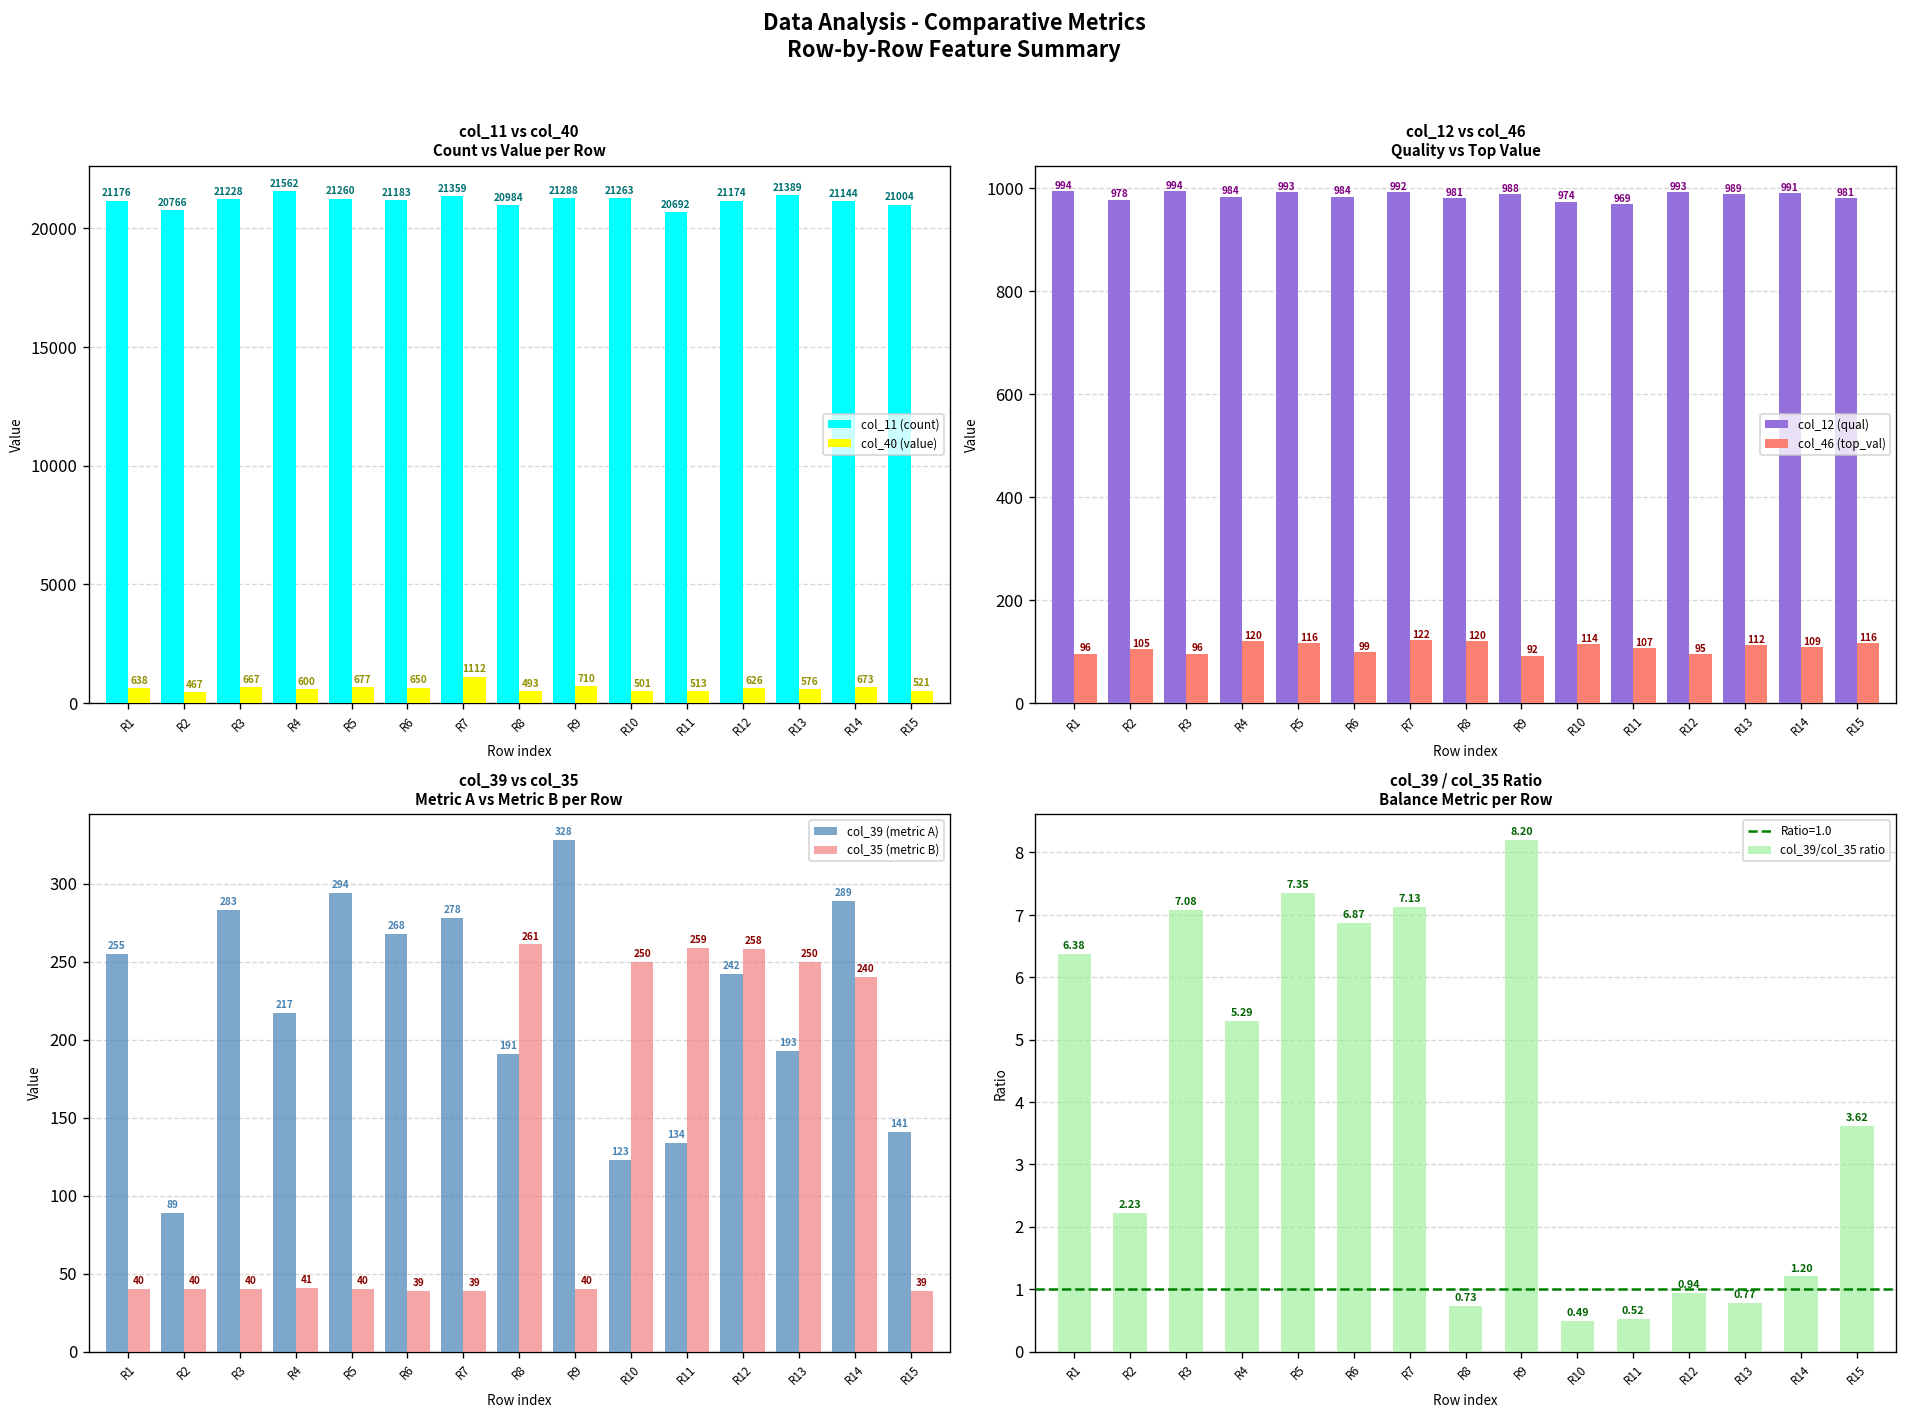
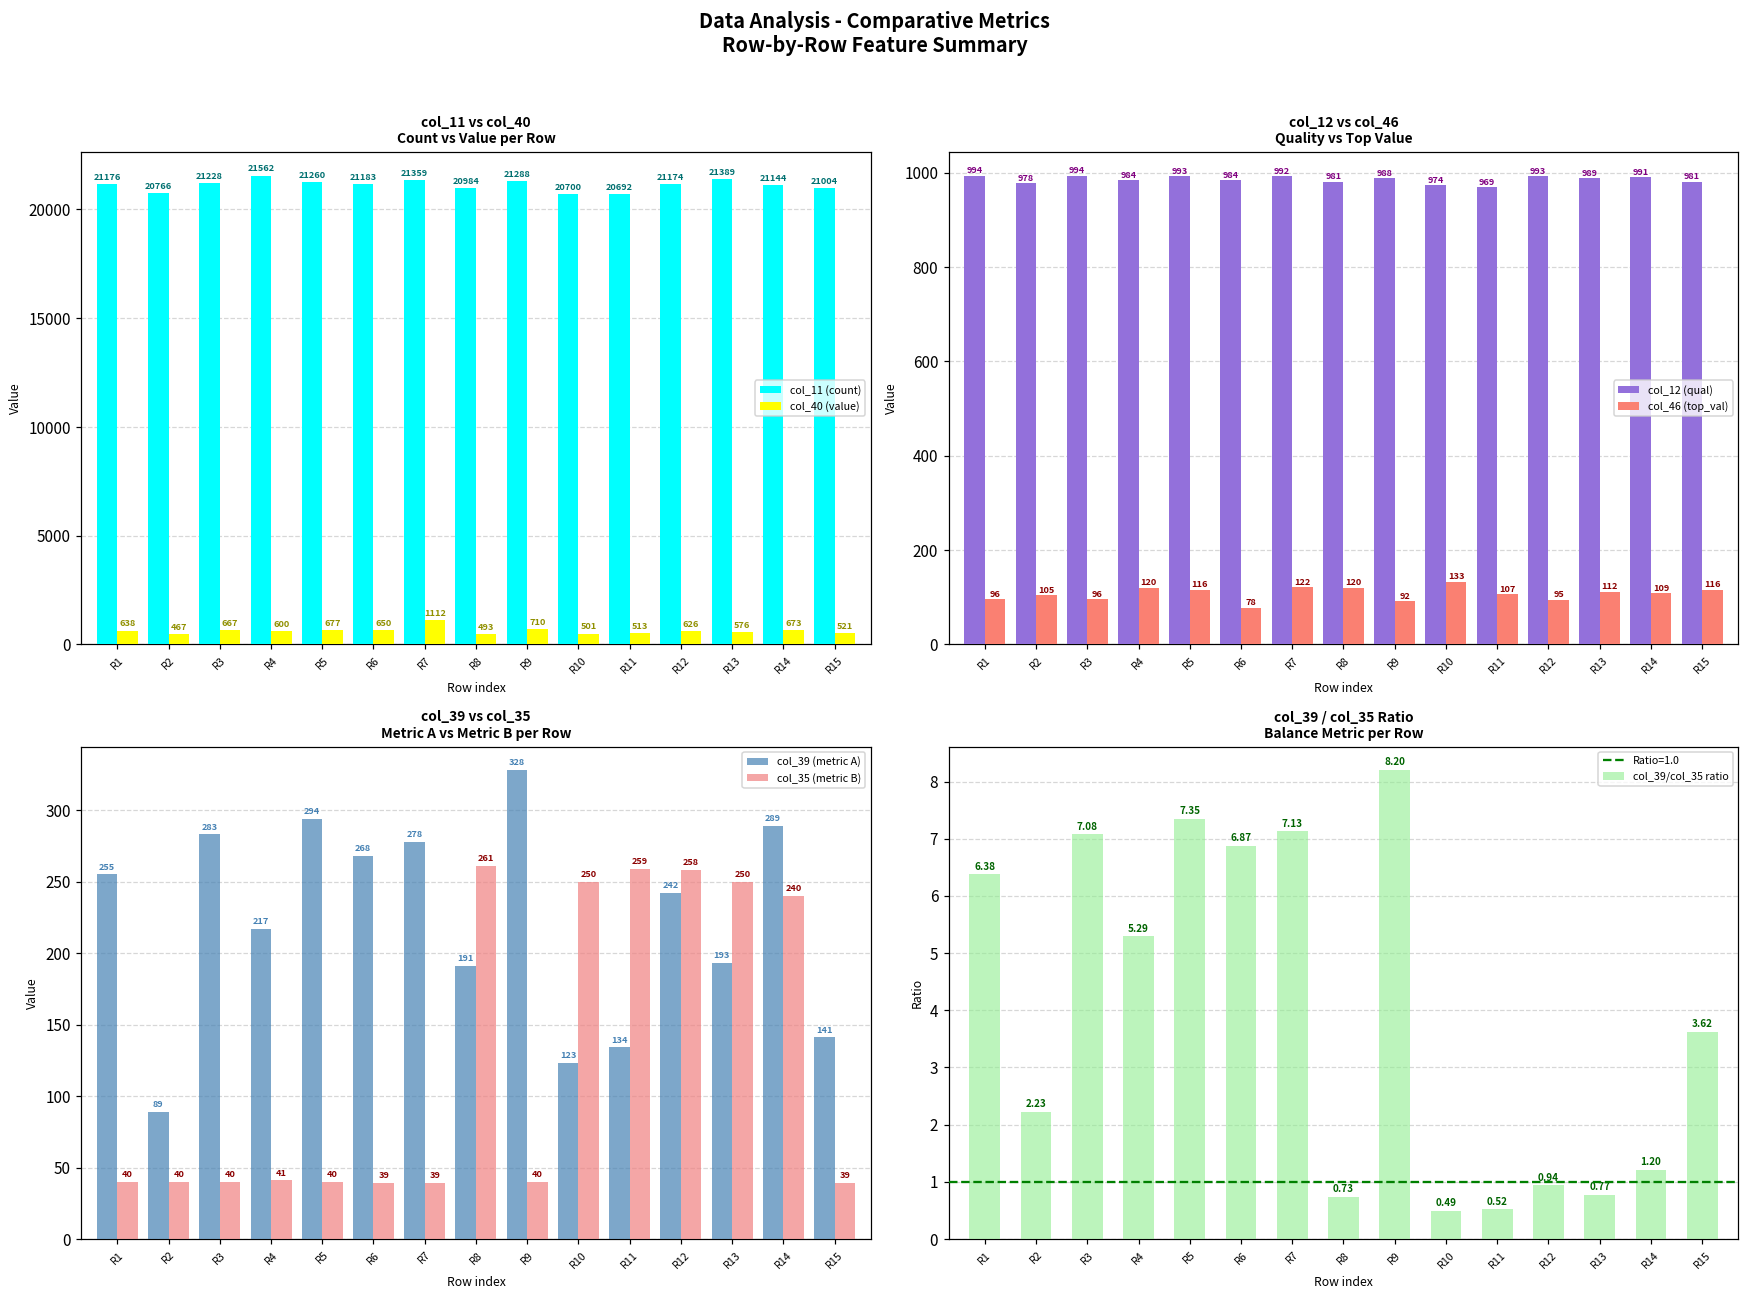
  {
    "col_11 vs col_40 Count vs Value per Row": {
      "col_11 (count)": {
        "R1": 21176,
        "R2": 20766,
        "R3": 21228,
        "R4": 21562,
        "R5": 21260,
        "R6": 21183,
        "R7": 21359,
        "R8": 20984,
        "R9": 21288,
-       "R10": 21263,
+       "R10": 20700,
        "R11": 20692,
        "R12": 21174,
        "R13": 21389,
        "R14": 21144,
        "R15": 21004
      },
      "col_40 (value)": {
        "R1": 638,
        "R2": 467,
        "R3": 667,
        "R4": 600,
        "R5": 677,
        "R6": 650,
        "R7": 1112,
        "R8": 493,
        "R9": 710,
        "R10": 501,
        "R11": 513,
        "R12": 626,
        "R13": 576,
        "R14": 673,
        "R15": 521
      }
    },
    "col_12 vs col_46 Quality vs Top Value": {
      "col_12 (qual)": {
        "R1": 994,
        "R2": 978,
        "R3": 994,
        "R4": 984,
        "R5": 993,
        "R6": 984,
        "R7": 992,
        "R8": 981,
        "R9": 988,
        "R10": 974,
        "R11": 969,
        "R12": 993,
        "R13": 989,
        "R14": 991,
        "R15": 981
      },
      "col_46 (top_val)": {
        "R1": 96,
        "R2": 105,
        "R3": 96,
        "R4": 120,
        "R5": 116,
-       "R6": 99,
+       "R6": 78,
        "R7": 122,
        "R8": 120,
        "R9": 92,
-       "R10": 114,
+       "R10": 133,
        "R11": 107,
        "R12": 95,
        "R13": 112,
        "R14": 109,
        "R15": 116
      }
    },
    "col_39 vs col_35 Metric A vs Metric B per Row": {
      "col_39 (metric A)": {
        "R1": 255,
        "R2": 89,
        "R3": 283,
        "R4": 217,
        "R5": 294,
        "R6": 268,
        "R7": 278,
        "R8": 191,
        "R9": 328,
        "R10": 123,
        "R11": 134,
        "R12": 242,
        "R13": 193,
        "R14": 289,
        "R15": 141
      },
      "col_35 (metric B)": {
        "R1": 40,
        "R2": 40,
        "R3": 40,
        "R4": 41,
        "R5": 40,
        "R6": 39,
        "R7": 39,
        "R8": 261,
        "R9": 40,
        "R10": 250,
        "R11": 259,
        "R12": 258,
        "R13": 250,
        "R14": 240,
        "R15": 39
      }
    },
    "col_39 / col_35 Ratio Balance Metric per Row": {
      "R1": 6.38,
      "R2": 2.23,
      "R3": 7.08,
      "R4": 5.29,
      "R5": 7.35,
      "R6": 6.87,
      "R7": 7.13,
      "R8": 0.73,
      "R9": 8.20,
      "R10": 0.49,
      "R11": 0.52,
      "R12": 0.94,
      "R13": 0.77,
      "R14": 1.20,
      "R15": 3.62
    }
  }
